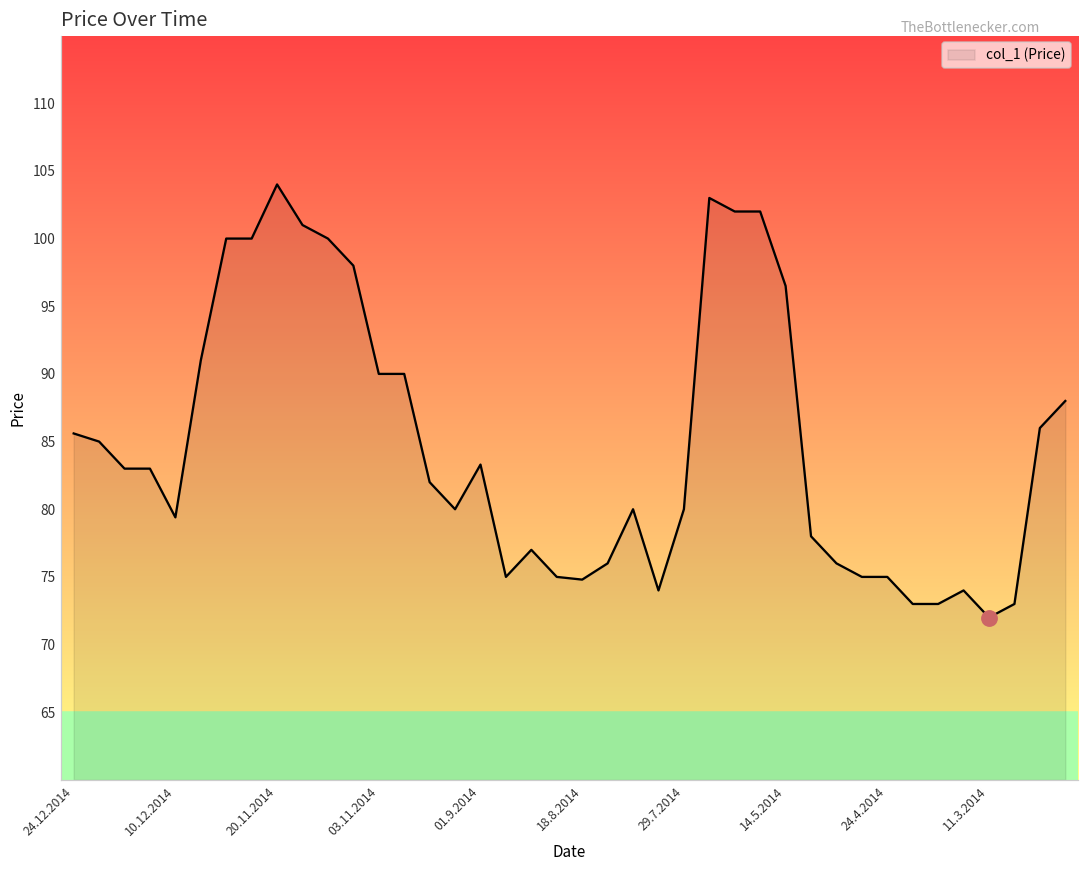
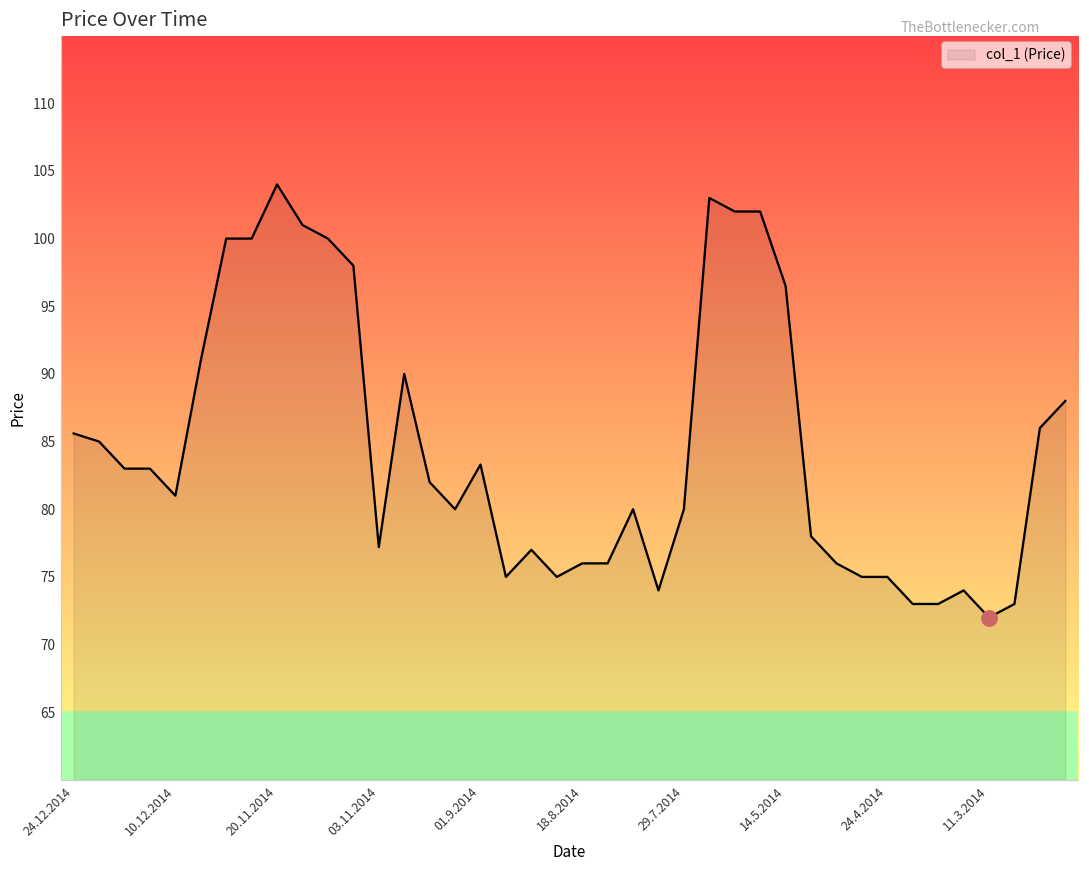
  {
    "col_1 (Price)": {
      "24.12.2014": 85.6,
-     "10.12.2014": 79.4,
+     "10.12.2014": 81.0,
      "20.11.2014": 104.0,
-     "03.11.2014": 90.0,
+     "03.11.2014": 77.2,
      "01.9.2014": 83.3,
-     "18.8.2014": 74.8,
+     "18.8.2014": 76.0,
      "29.7.2014": 80.0,
      "14.5.2014": 96.5,
      "24.4.2014": 75.0
    }
  }
